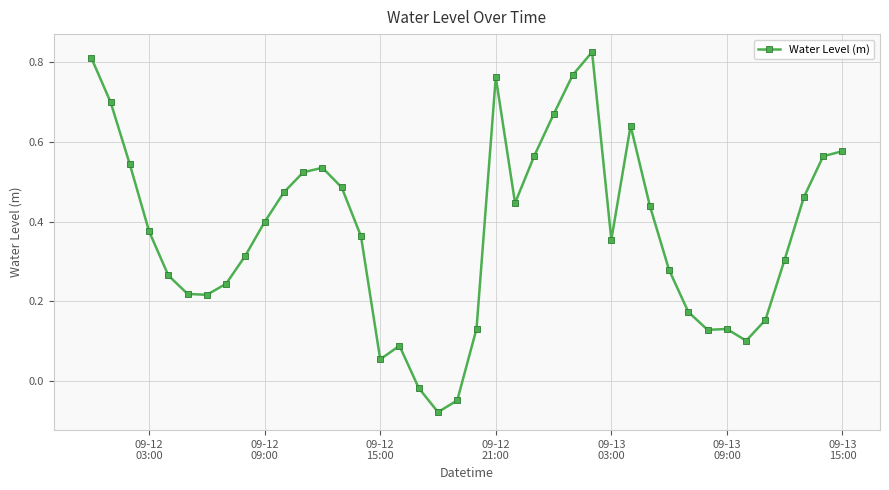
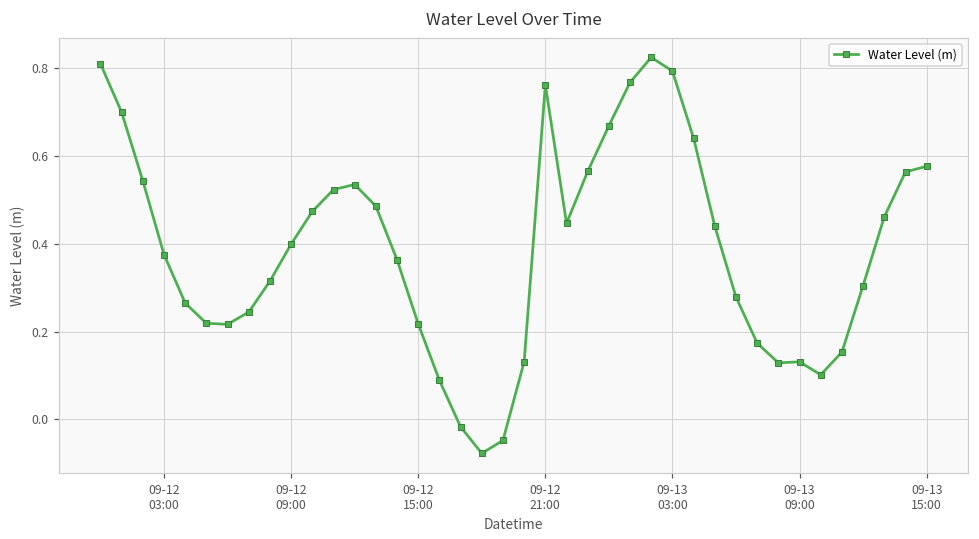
  {
    "09-12 03:00": 0.38,
    "09-12 09:00": 0.40,
-   "09-12 15:00": 0.05,
+   "09-12 15:00": 0.22,
    "09-12 21:00": 0.76,
-   "09-13 03:00": 0.35,
+   "09-13 03:00": 0.79,
    "09-13 09:00": 0.13,
    "09-13 15:00": 0.58
  }
